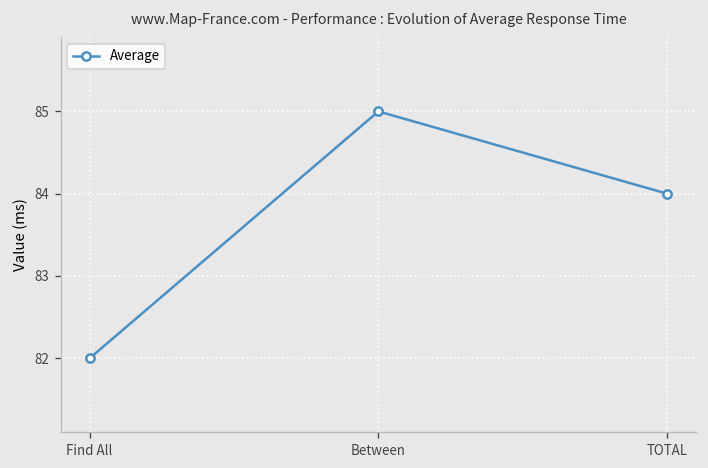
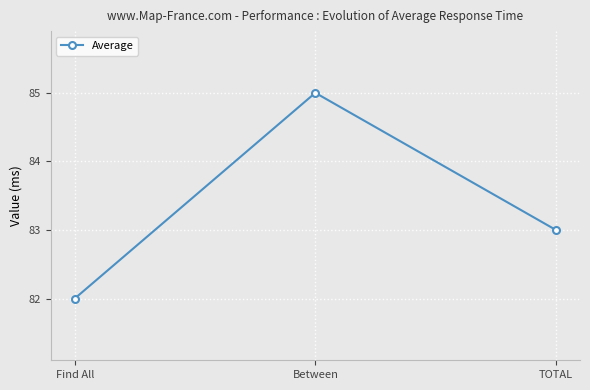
  {
    "Find All": 82,
    "Between": 85,
-   "TOTAL": 84
+   "TOTAL": 83
  }
